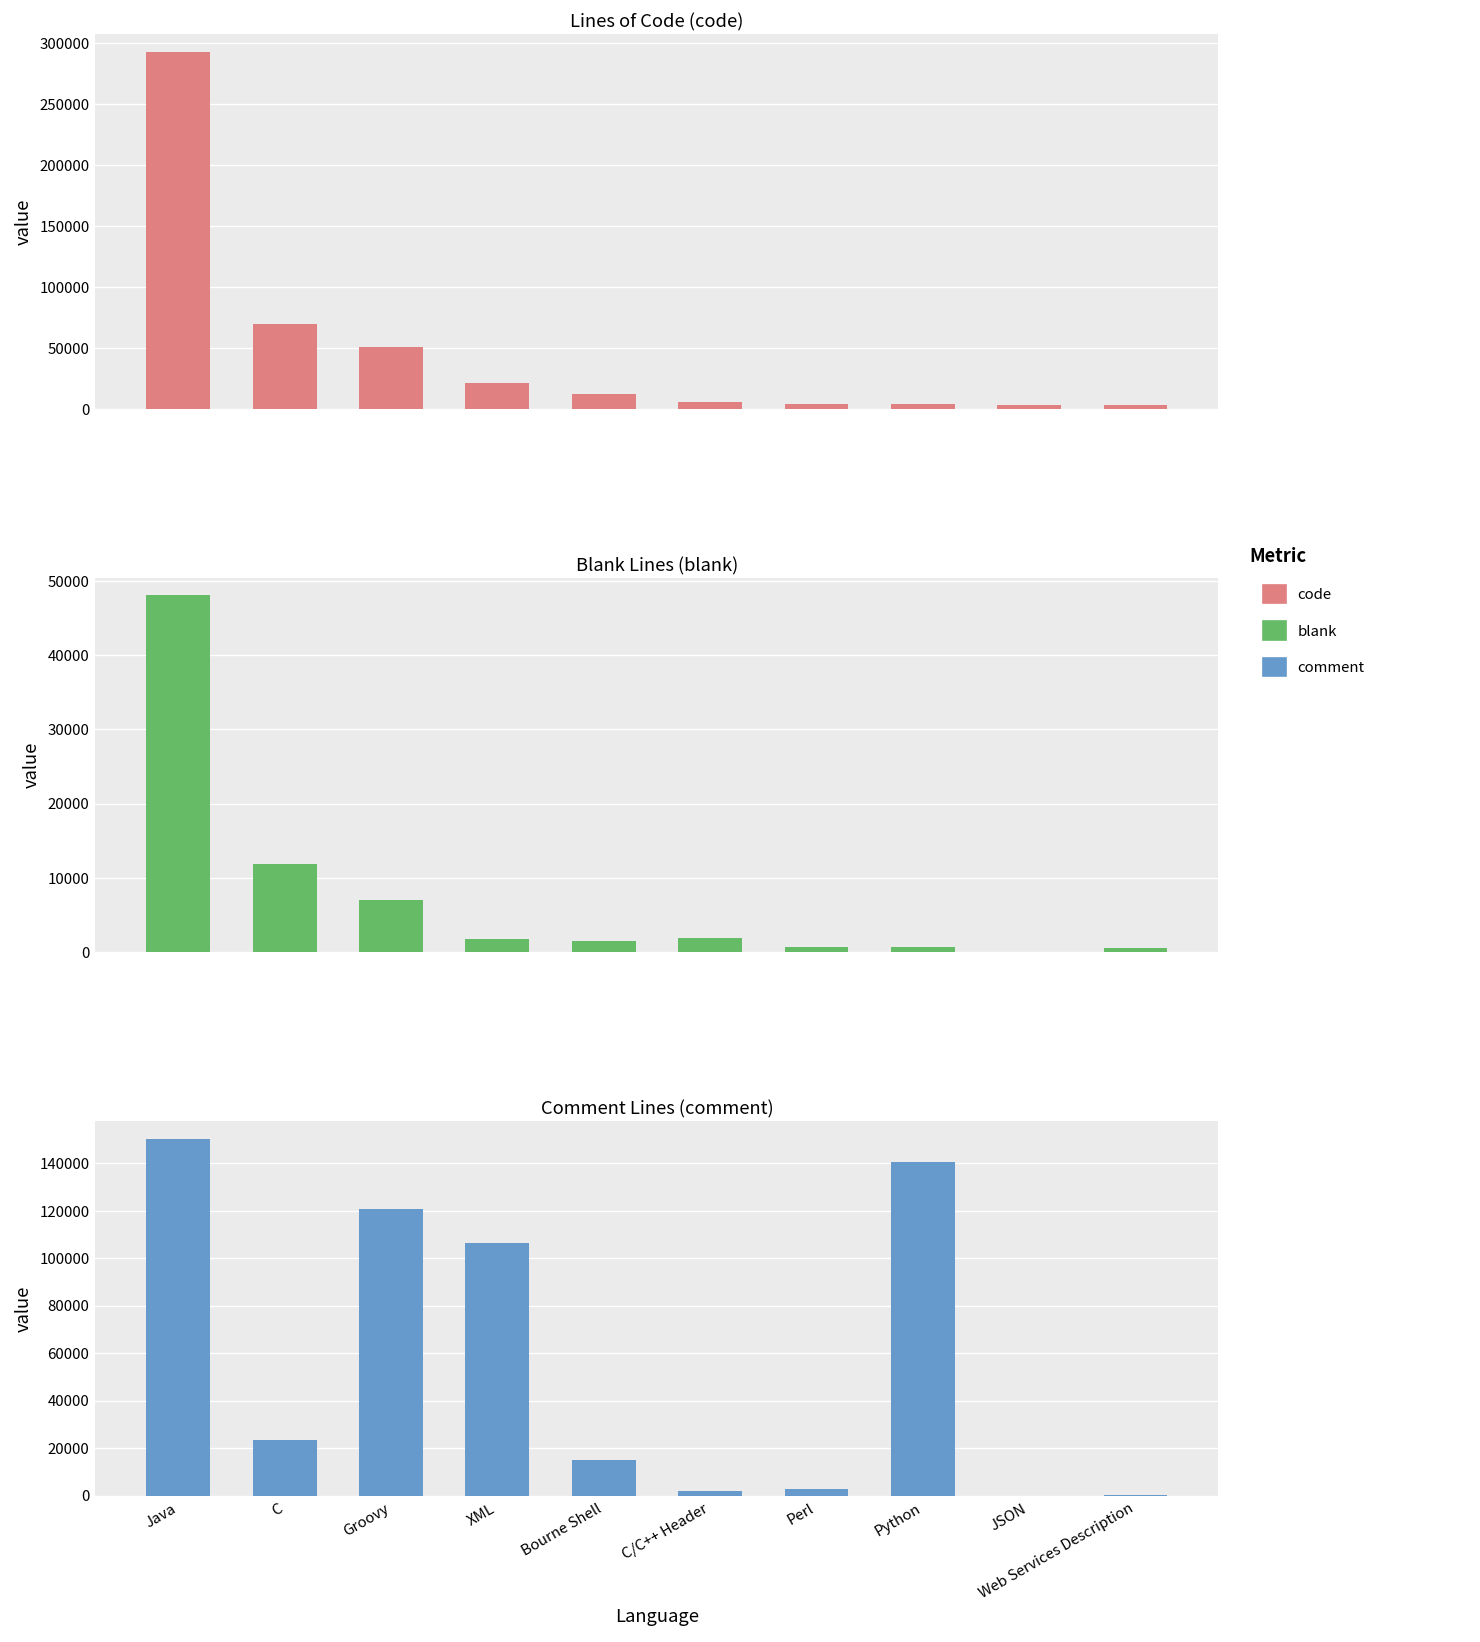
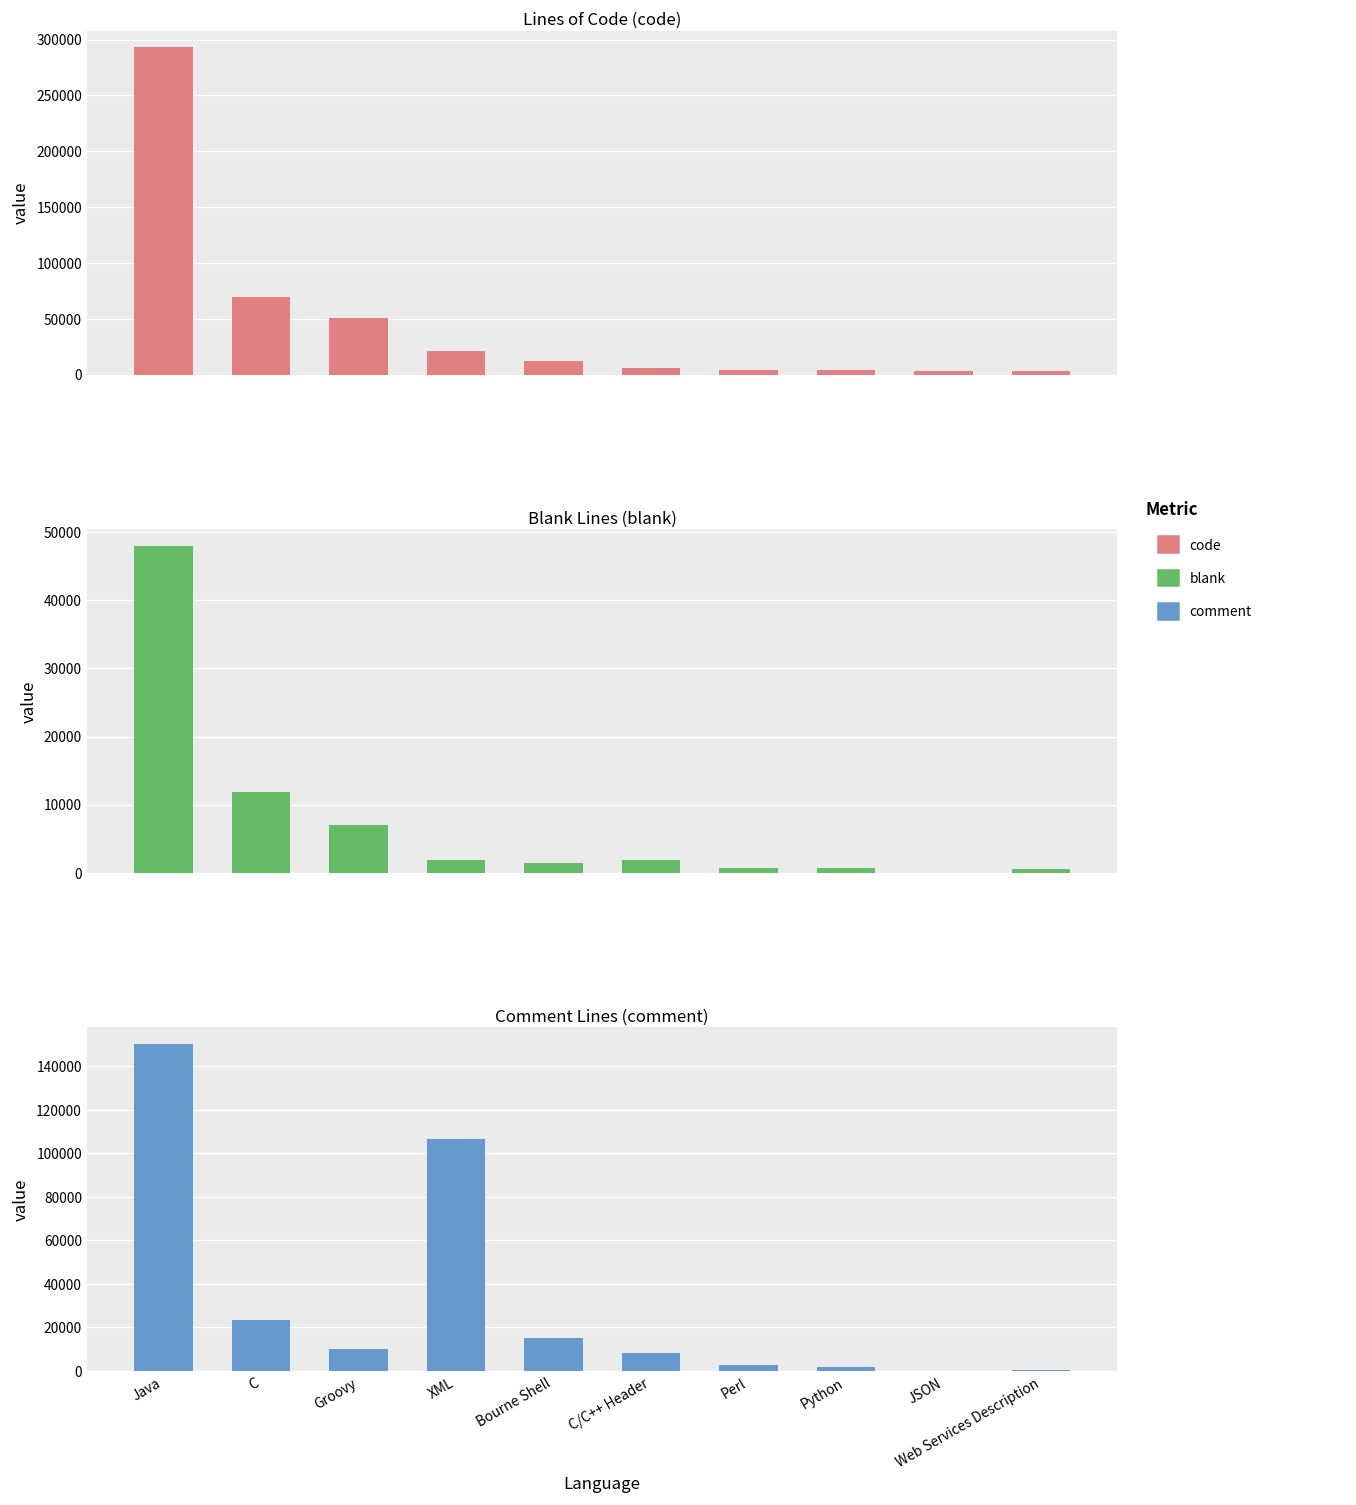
  {
    "Comment Lines (comment)": {
      "Java": 150000,
      "C": 23000,
-     "Groovy": 121000,
+     "Groovy": 10000,
      "XML": 107000,
      "Bourne Shell": 15000,
-     "C/C++ Header": 2000,
+     "C/C++ Header": 8000,
      "Perl": 3000,
-     "Python": 140000,
+     "Python": 2000,
      "JSON": 0
    }
  }
